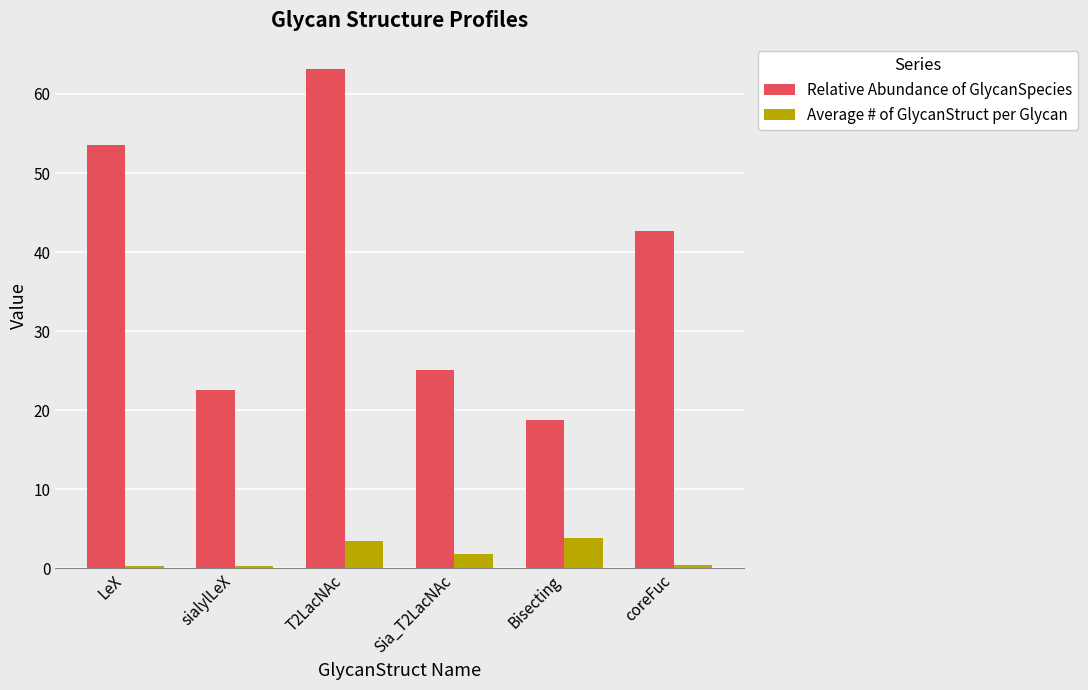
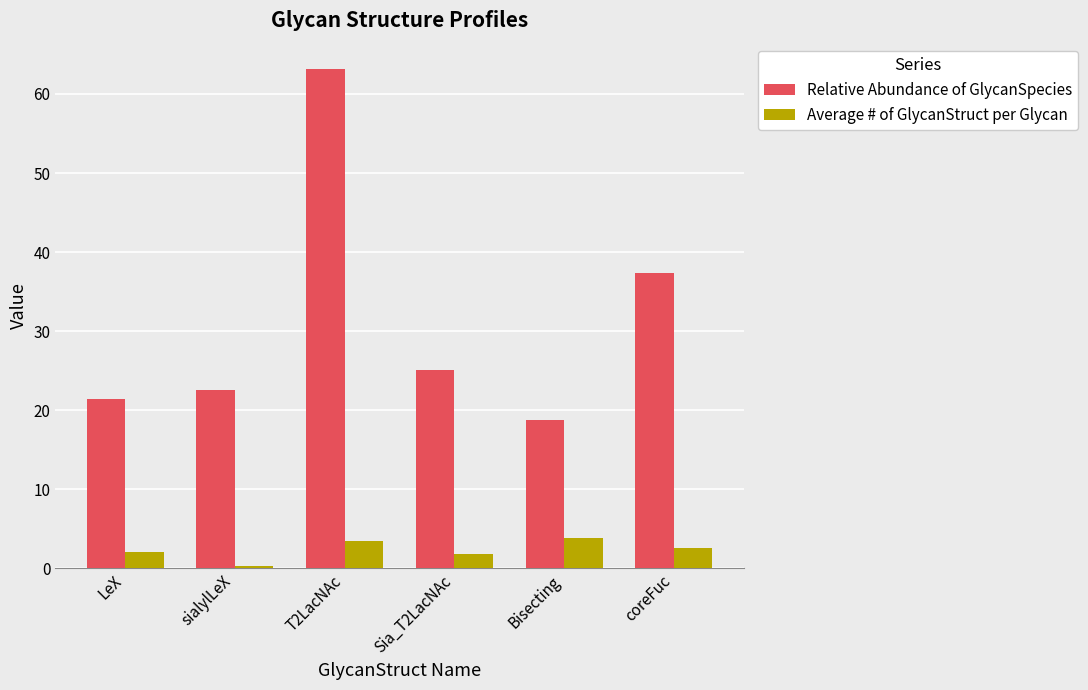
  {
    "Relative Abundance of GlycanSpecies": {
-     "LeX": 54,
+     "LeX": 21,
      "sialylLeX": 23,
      "T2LacNAc": 63,
      "Sia_T2LacNAc": 25,
      "Bisecting": 19,
-     "coreFuc": 43
+     "coreFuc": 37
    },
    "Average # of GlycanStruct per Glycan": {
-     "LeX": 0,
+     "LeX": 2,
      "T2LacNAc": 3,
      "Sia_T2LacNAc": 2,
      "Bisecting": 4,
-     "coreFuc": 0
+     "coreFuc": 3
    }
  }
